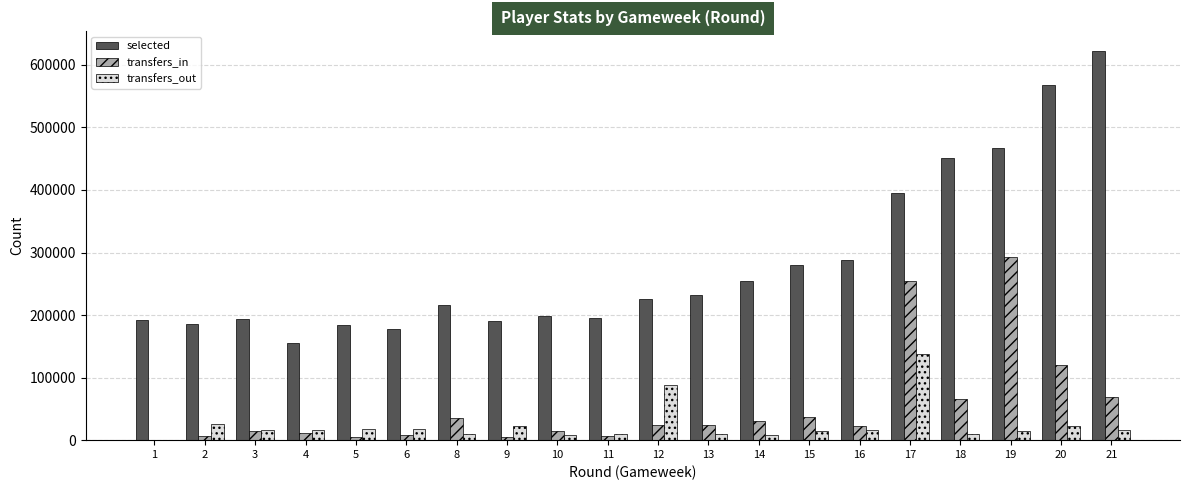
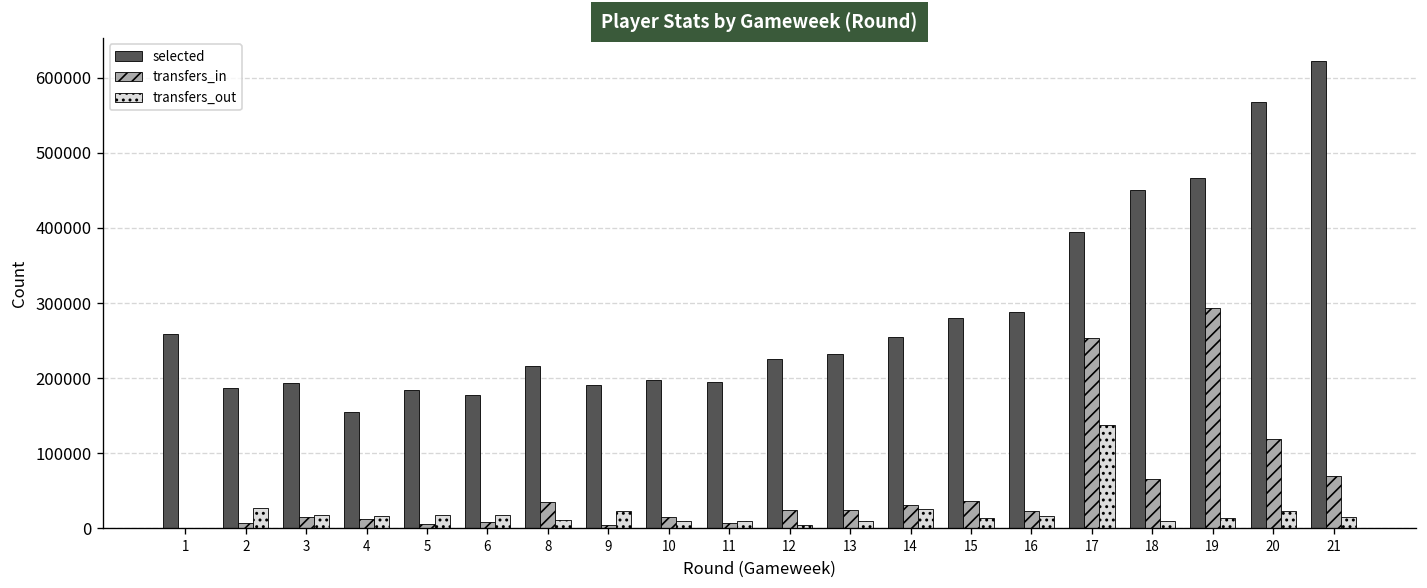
  {
    "selected": {
-     "1": 190000,
+     "1": 260000,
      "2": 190000,
      "3": 190000,
      "4": 150000,
      "5": 180000,
      "6": 180000,
      "8": 220000,
      "9": 190000,
      "10": 200000,
      "11": 200000,
      "12": 230000,
      "13": 230000,
      "14": 260000,
      "15": 280000,
      "16": 290000,
      "17": 390000,
      "18": 450000,
      "19": 470000,
      "20": 570000,
      "21": 620000
    },
    "transfers_in": {
      "1": 0,
      "2": 10000,
      "3": 20000,
      "4": 10000,
      "5": 10000,
      "6": 10000,
      "8": 40000,
      "9": 0,
      "10": 10000,
      "11": 10000,
      "12": 20000,
      "13": 20000,
      "14": 30000,
      "15": 40000,
      "16": 20000,
      "17": 250000,
      "18": 70000,
      "19": 290000,
      "20": 120000,
      "21": 70000
    },
    "transfers_out": {
      "1": 0,
      "2": 30000,
      "3": 20000,
      "4": 20000,
      "5": 20000,
      "6": 20000,
      "8": 10000,
      "9": 20000,
      "10": 10000,
      "11": 10000,
-     "12": 90000,
+     "12": 0,
      "13": 10000,
-     "14": 10000,
+     "14": 30000,
      "15": 10000,
      "16": 20000,
      "17": 140000,
      "18": 10000,
      "19": 10000,
      "20": 20000,
      "21": 20000
    }
  }
